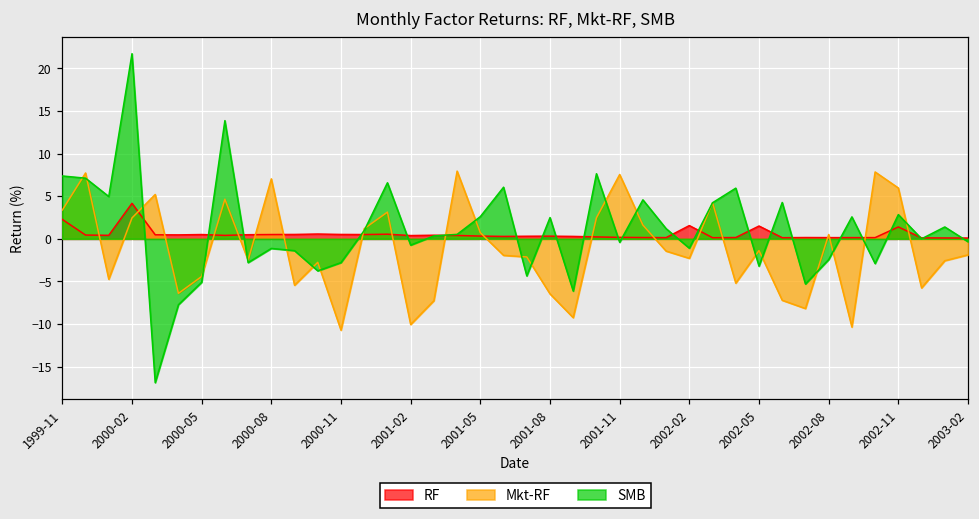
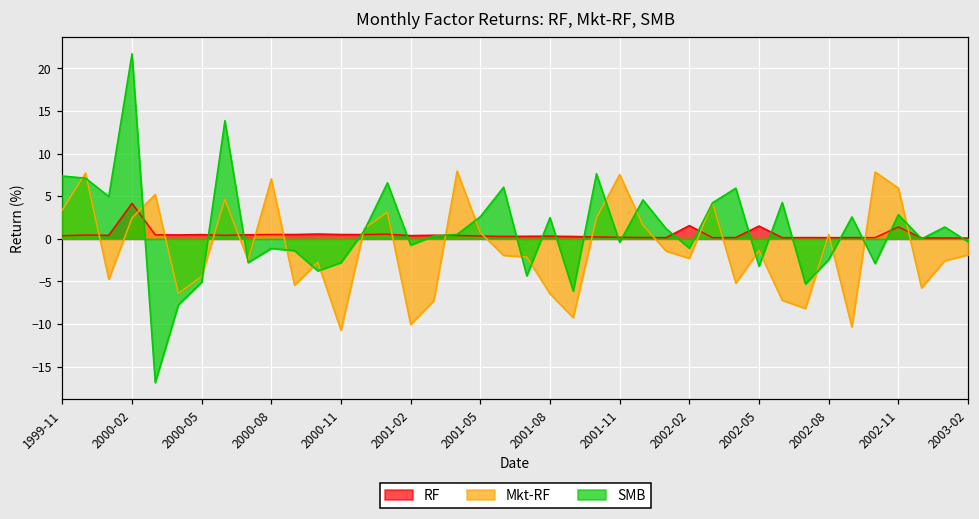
  {
    "RF": {
-     "1999-11": 2,
+     "1999-11": 0,
      "2000-02": 4,
      "2000-05": 1,
      "2000-08": 1,
      "2000-11": 1,
      "2001-02": 0,
      "2001-05": 0,
      "2002-02": 2,
      "2002-05": 2,
      "2002-11": 1
    }
  }
